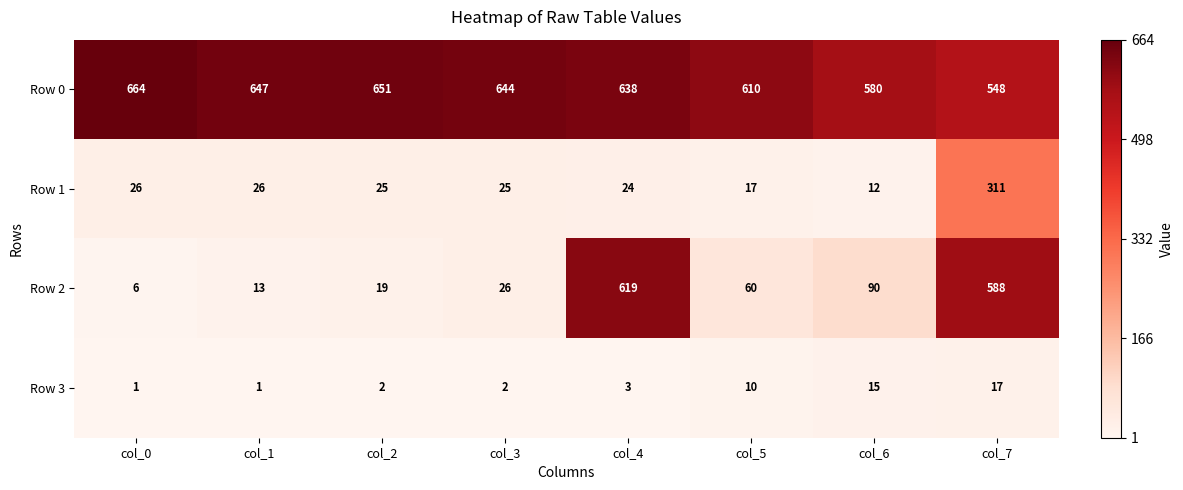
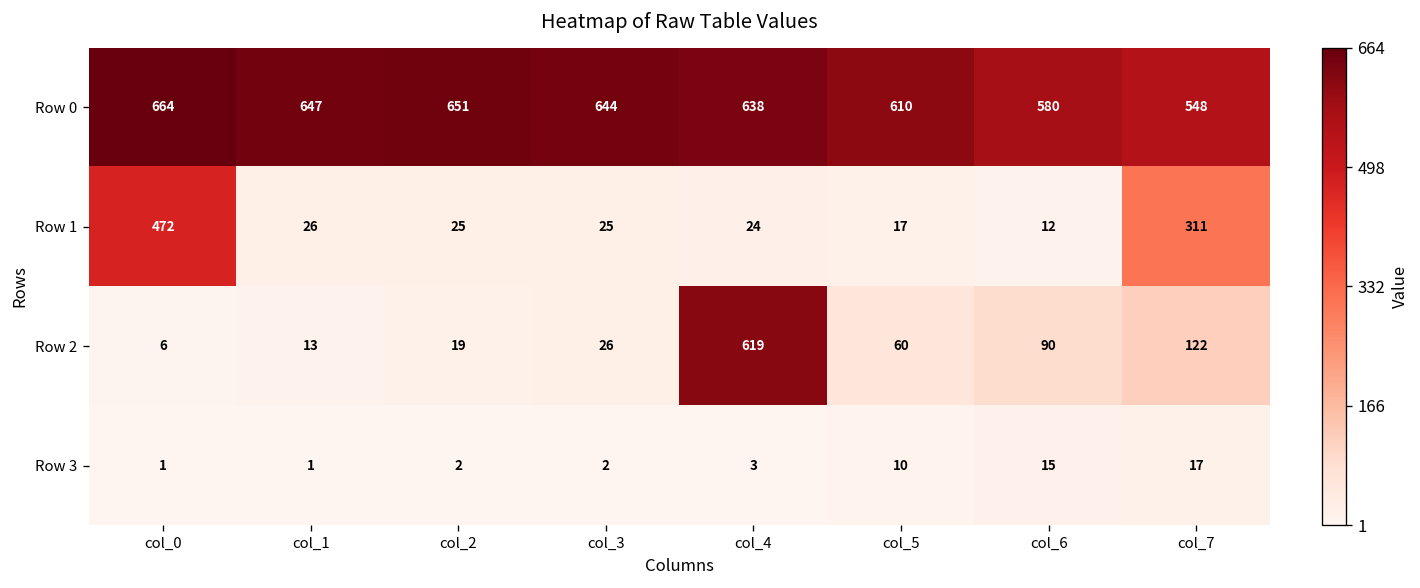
  {
    "Row 0": {
      "col_0": 664,
      "col_1": 647,
      "col_2": 651,
      "col_3": 644,
      "col_4": 638,
      "col_5": 610,
      "col_6": 580,
      "col_7": 548
    },
    "Row 1": {
-     "col_0": 26,
+     "col_0": 472,
      "col_1": 26,
      "col_2": 25,
      "col_3": 25,
      "col_4": 24,
      "col_5": 17,
      "col_6": 12,
      "col_7": 311
    },
    "Row 2": {
      "col_0": 6,
      "col_1": 13,
      "col_2": 19,
      "col_3": 26,
      "col_4": 619,
      "col_5": 60,
      "col_6": 90,
-     "col_7": 588
+     "col_7": 122
    },
    "Row 3": {
      "col_0": 1,
      "col_1": 1,
      "col_2": 2,
      "col_3": 2,
      "col_4": 3,
      "col_5": 10,
      "col_6": 15,
      "col_7": 17
    }
  }
